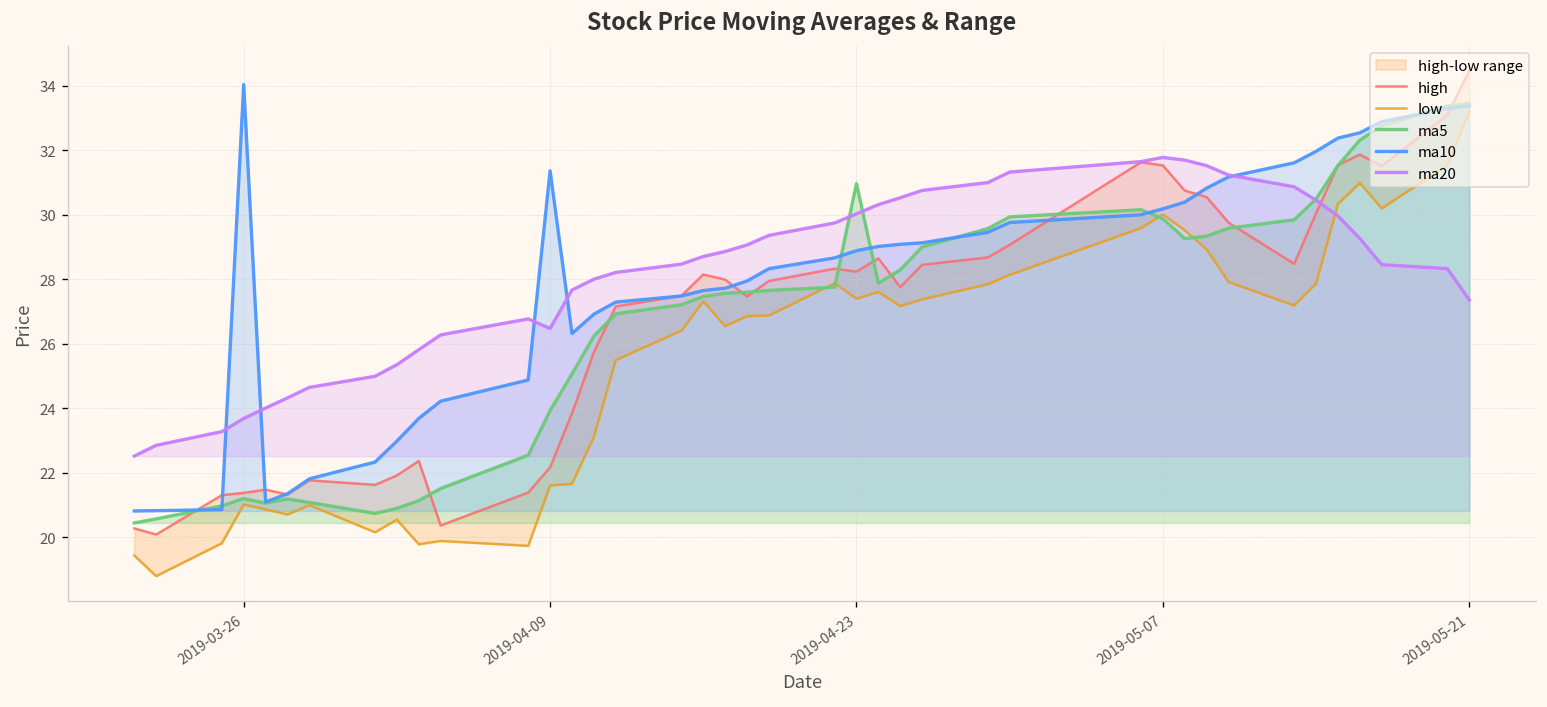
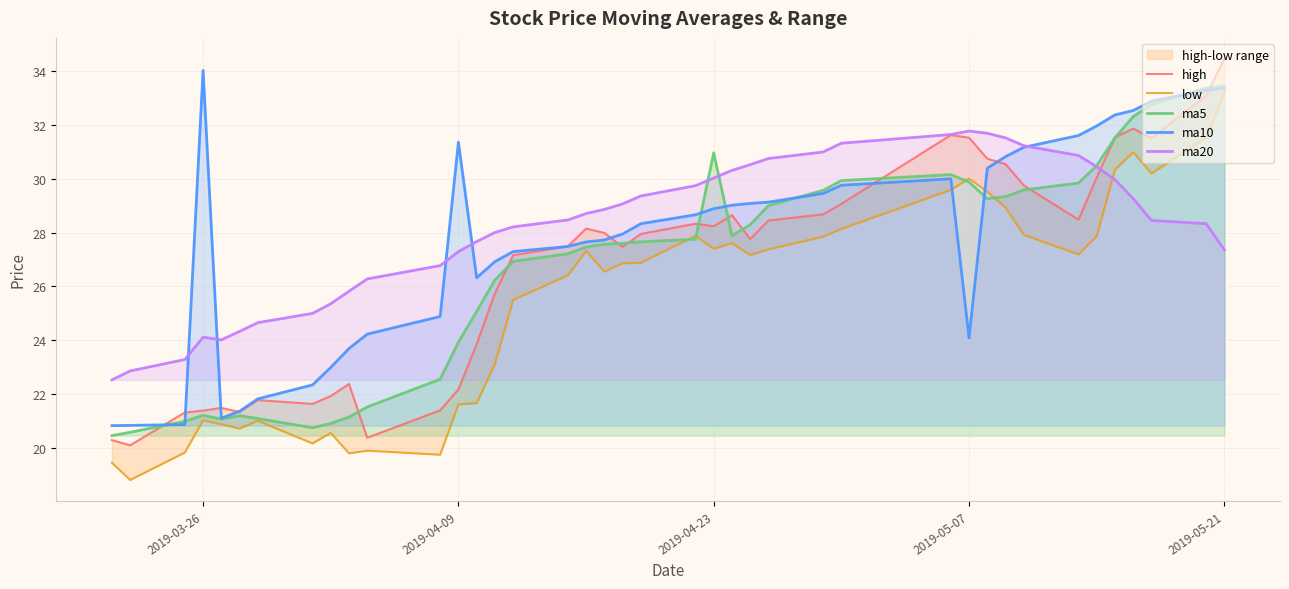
  {
    "ma5": {
      "2019-03-26": 21.2,
      "2019-04-09": 23.9,
      "2019-04-23": 31.0,
      "2019-05-07": 29.9
    },
    "ma10": {
      "2019-03-26": 34.0,
      "2019-04-09": 31.4,
      "2019-04-23": 28.9,
-     "2019-05-07": 30.2
+     "2019-05-07": 24.1
    },
    "ma20": {
-     "2019-03-26": 23.7,
-     "2019-04-09": 26.5,
+     "2019-03-26": 24.1,
+     "2019-04-09": 27.3,
      "2019-04-23": 30.0,
      "2019-05-07": 31.8,
      "2019-05-21": 27.4
    }
  }
